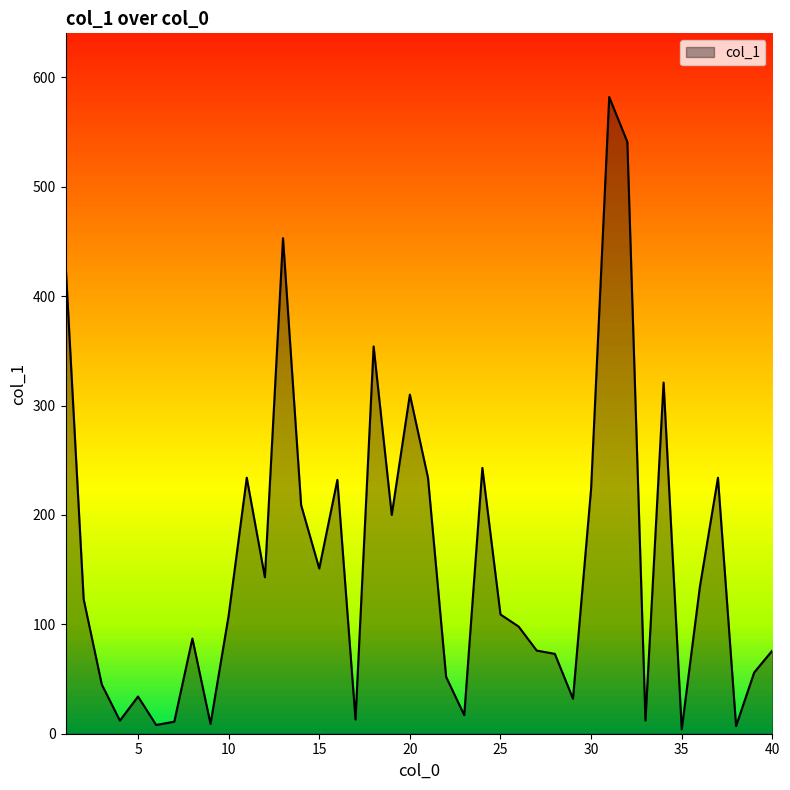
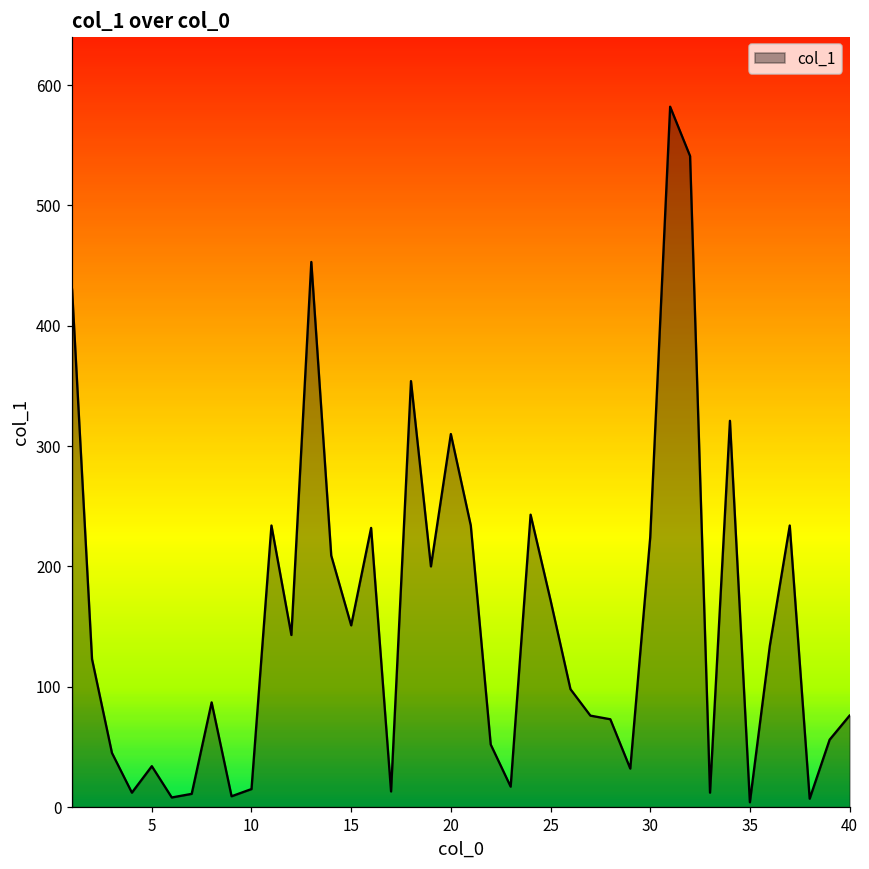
  {
    "5": 34,
-   "10": 108,
+   "10": 15,
    "15": 151,
    "20": 310,
-   "25": 109,
+   "25": 172,
    "30": 224,
    "35": 4,
    "40": 76
  }
